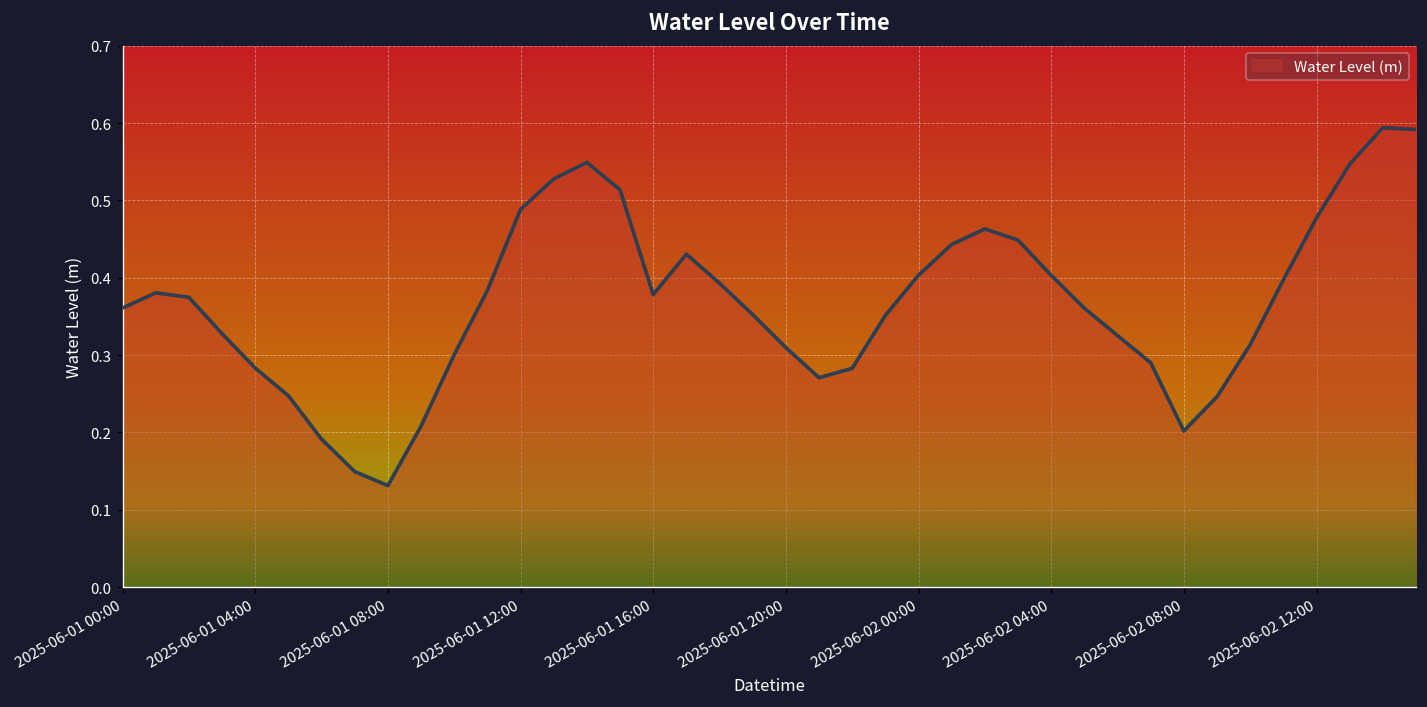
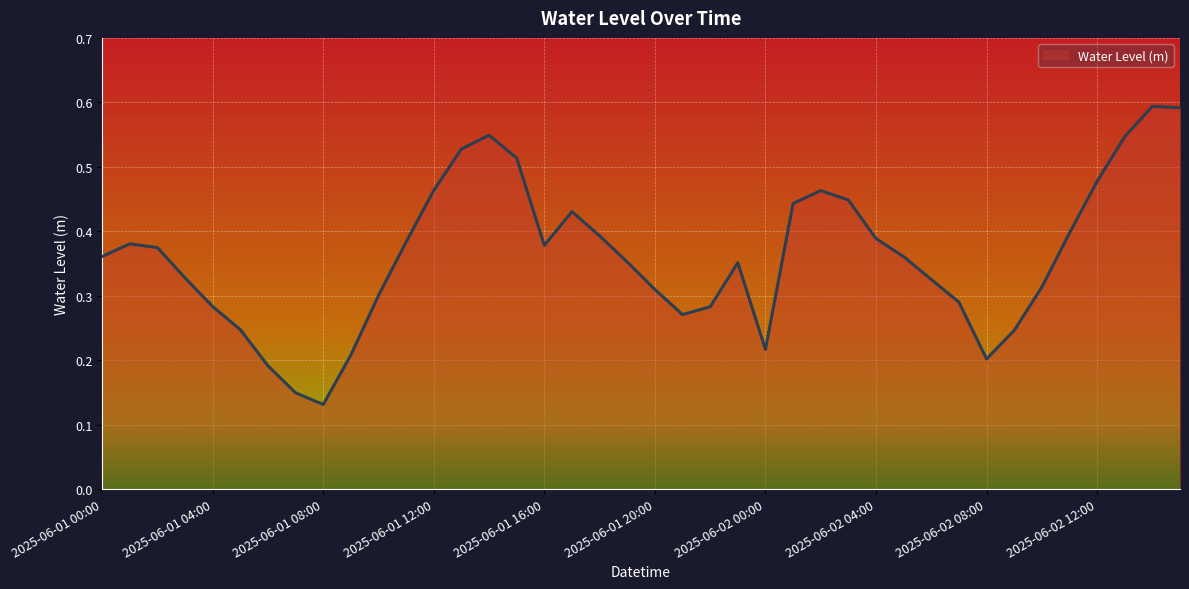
  {
    "2025-06-01 00:00": 0.36,
    "2025-06-01 04:00": 0.28,
    "2025-06-01 08:00": 0.13,
-   "2025-06-01 12:00": 0.49,
+   "2025-06-01 12:00": 0.46,
    "2025-06-01 16:00": 0.38,
    "2025-06-01 20:00": 0.31,
-   "2025-06-02 00:00": 0.40,
-   "2025-06-02 04:00": 0.40,
+   "2025-06-02 00:00": 0.22,
+   "2025-06-02 04:00": 0.39,
    "2025-06-02 08:00": 0.20,
    "2025-06-02 12:00": 0.48
  }
